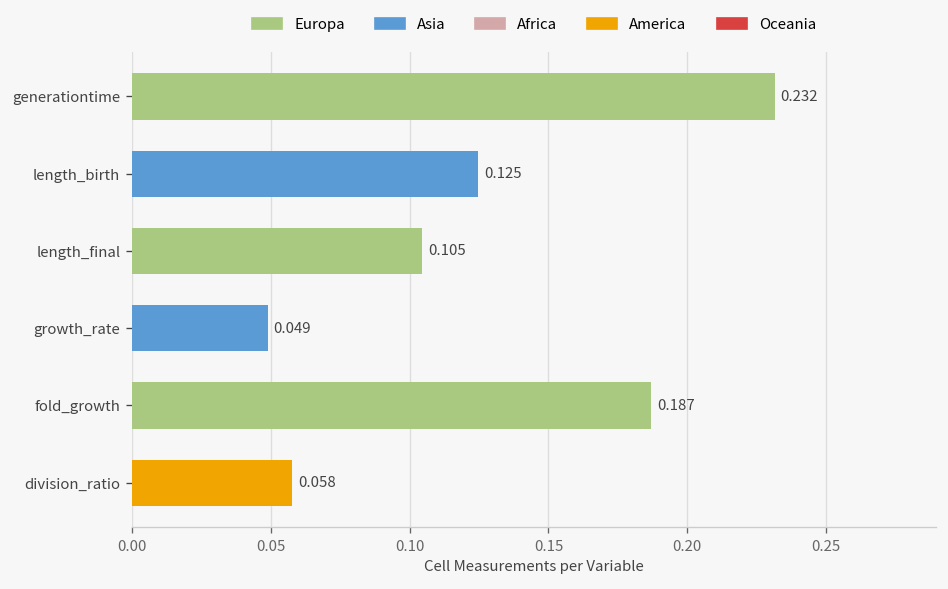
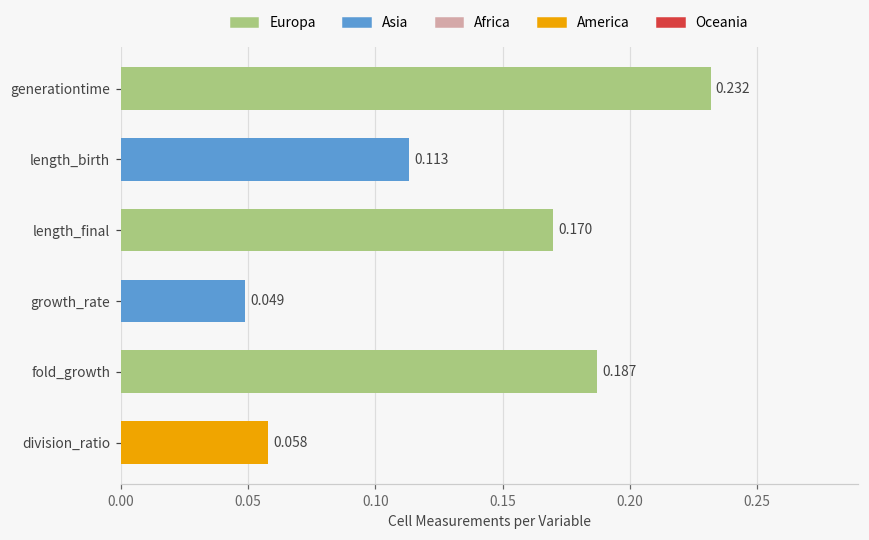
  {
    "generationtime": 0.232,
-   "length_birth": 0.125,
-   "length_final": 0.105,
+   "length_birth": 0.113,
+   "length_final": 0.170,
    "growth_rate": 0.049,
    "fold_growth": 0.187,
    "division_ratio": 0.058
  }
